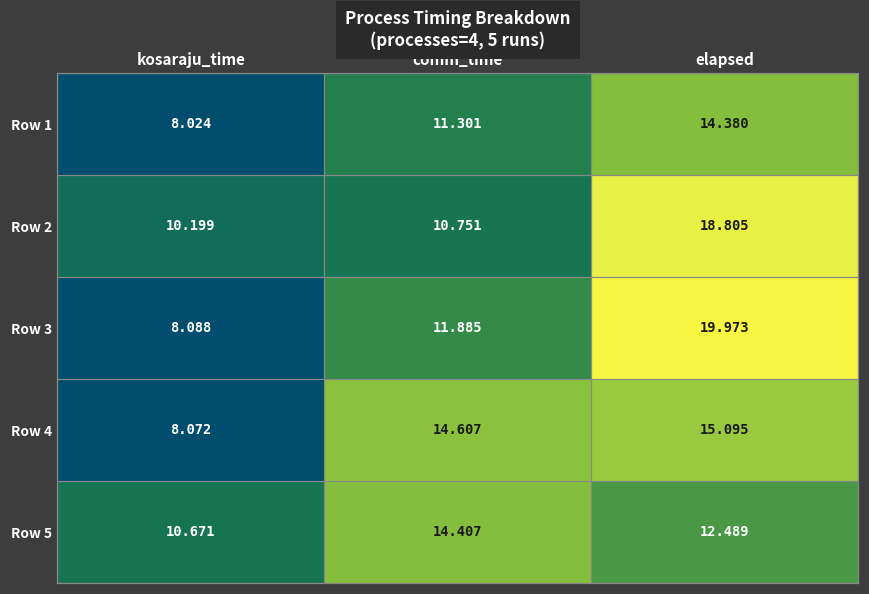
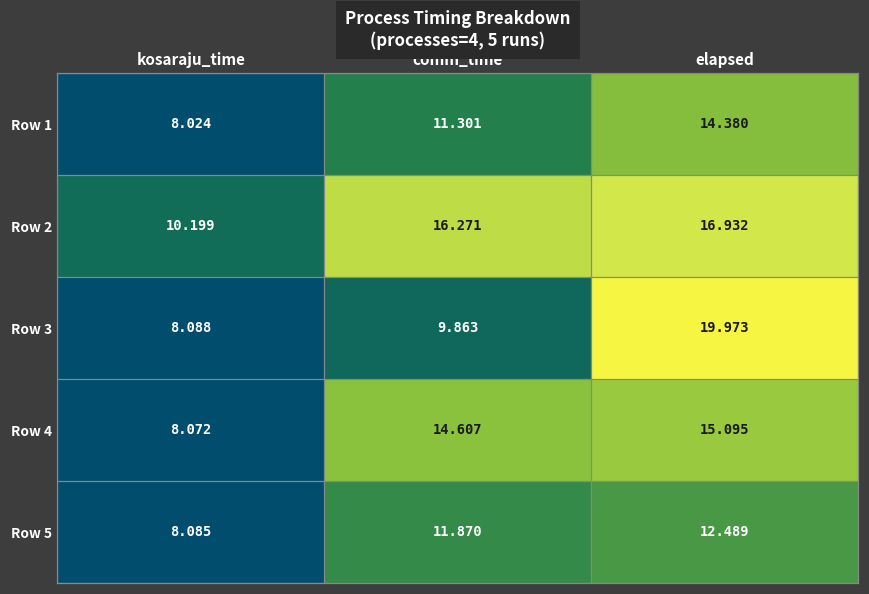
  {
    "Row 1": {
      "kosaraju_time": 8.024,
      "comm_time": 11.301,
      "elapsed": 14.380
    },
    "Row 2": {
      "kosaraju_time": 10.199,
-     "comm_time": 10.751,
-     "elapsed": 18.805
+     "comm_time": 16.271,
+     "elapsed": 16.932
    },
    "Row 3": {
      "kosaraju_time": 8.088,
-     "comm_time": 11.885,
+     "comm_time": 9.863,
      "elapsed": 19.973
    },
    "Row 4": {
      "kosaraju_time": 8.072,
      "comm_time": 14.607,
      "elapsed": 15.095
    },
    "Row 5": {
-     "kosaraju_time": 10.671,
-     "comm_time": 14.407,
+     "kosaraju_time": 8.085,
+     "comm_time": 11.870,
      "elapsed": 12.489
    }
  }
